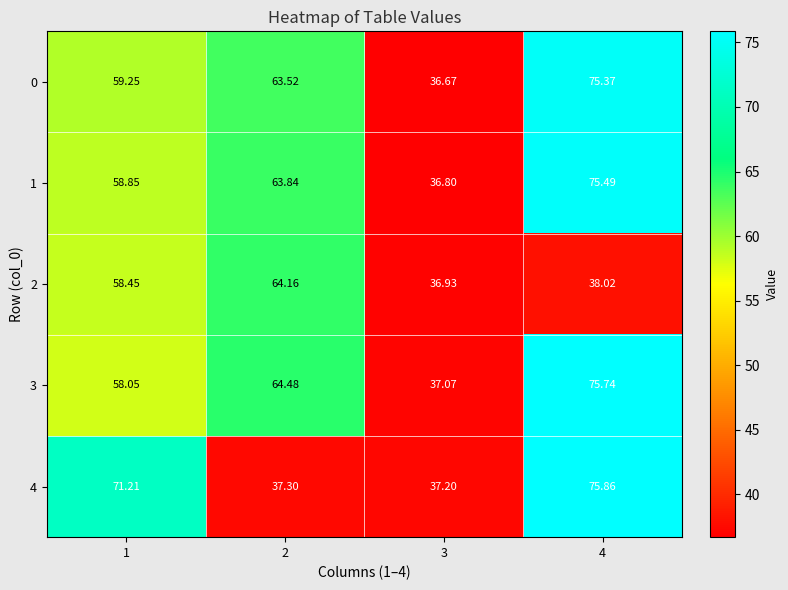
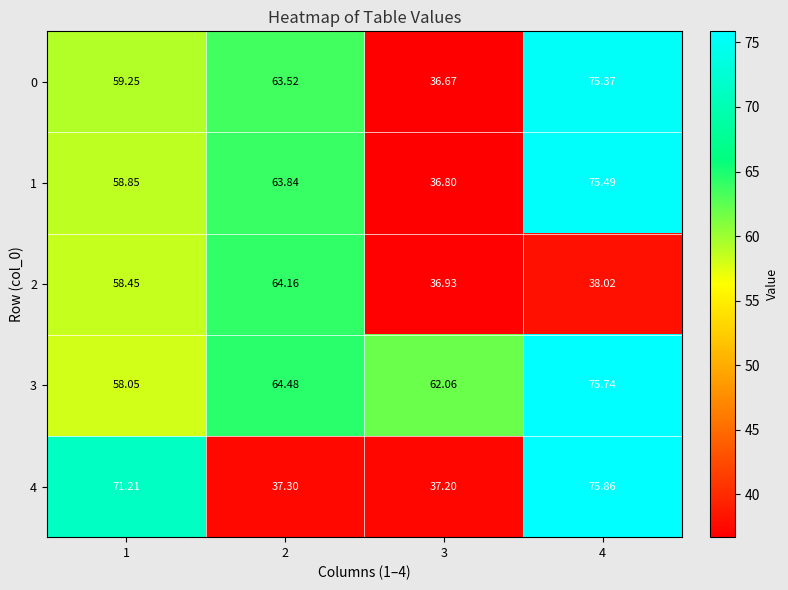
  {
    "0": {
      "1": 59.25,
      "2": 63.52,
      "3": 36.67,
      "4": 75.37
    },
    "1": {
      "1": 58.85,
      "2": 63.84,
      "3": 36.80,
      "4": 75.49
    },
    "2": {
      "1": 58.45,
      "2": 64.16,
      "3": 36.93,
      "4": 38.02
    },
    "3": {
      "1": 58.05,
      "2": 64.48,
-     "3": 37.07,
+     "3": 62.06,
      "4": 75.74
    },
    "4": {
      "1": 71.21,
      "2": 37.30,
      "3": 37.20,
      "4": 75.86
    }
  }
